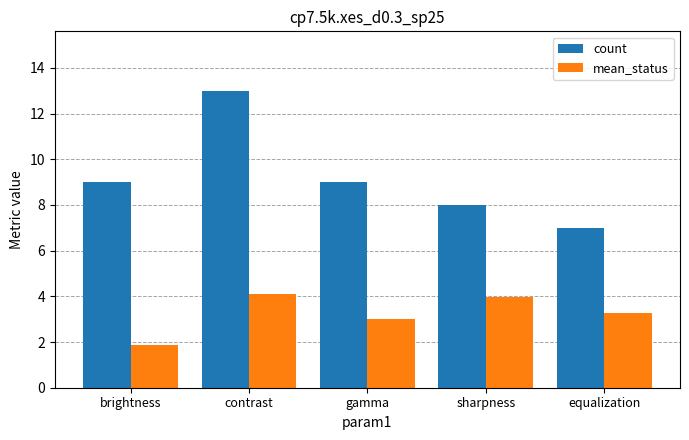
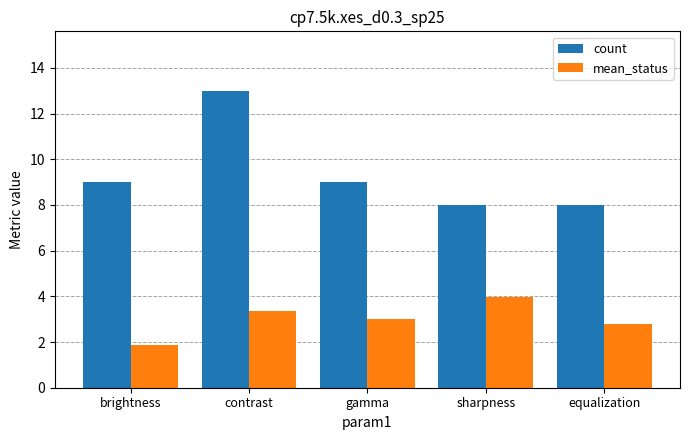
  {
    "count": {
      "brightness": 9,
      "contrast": 13,
      "gamma": 9,
      "sharpness": 8,
-     "equalization": 7
+     "equalization": 8
    },
    "mean_status": {
      "brightness": 1.9,
-     "contrast": 4.1,
+     "contrast": 3.4,
      "gamma": 3.0,
      "sharpness": 4.0,
-     "equalization": 3.3
+     "equalization": 2.8
    }
  }
